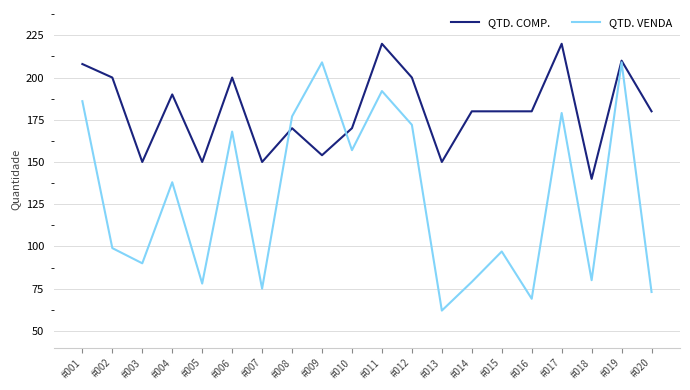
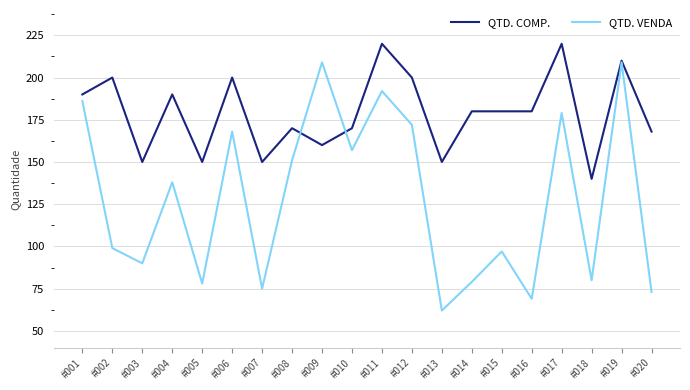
  {
    "QTD. COMP.": {
-     "#001": 208,
+     "#001": 190,
      "#002": 200,
      "#003": 150,
      "#004": 190,
      "#005": 150,
      "#006": 200,
      "#007": 150,
      "#008": 170,
-     "#009": 154,
+     "#009": 160,
      "#010": 170,
      "#011": 220,
      "#012": 200,
      "#013": 150,
      "#014": 180,
      "#015": 180,
      "#016": 180,
      "#017": 220,
      "#018": 140,
-     "#020": 180
+     "#020": 168
    },
    "QTD. VENDA": {
      "#001": 186,
      "#002": 99,
      "#003": 90,
      "#004": 138,
      "#005": 78,
      "#006": 168,
      "#007": 75,
-     "#008": 177,
+     "#008": 151,
      "#009": 209,
      "#010": 157,
      "#011": 192,
      "#012": 172,
      "#013": 62,
      "#014": 79,
      "#015": 97,
      "#016": 69,
      "#017": 179,
      "#018": 80,
      "#020": 73
    }
  }
